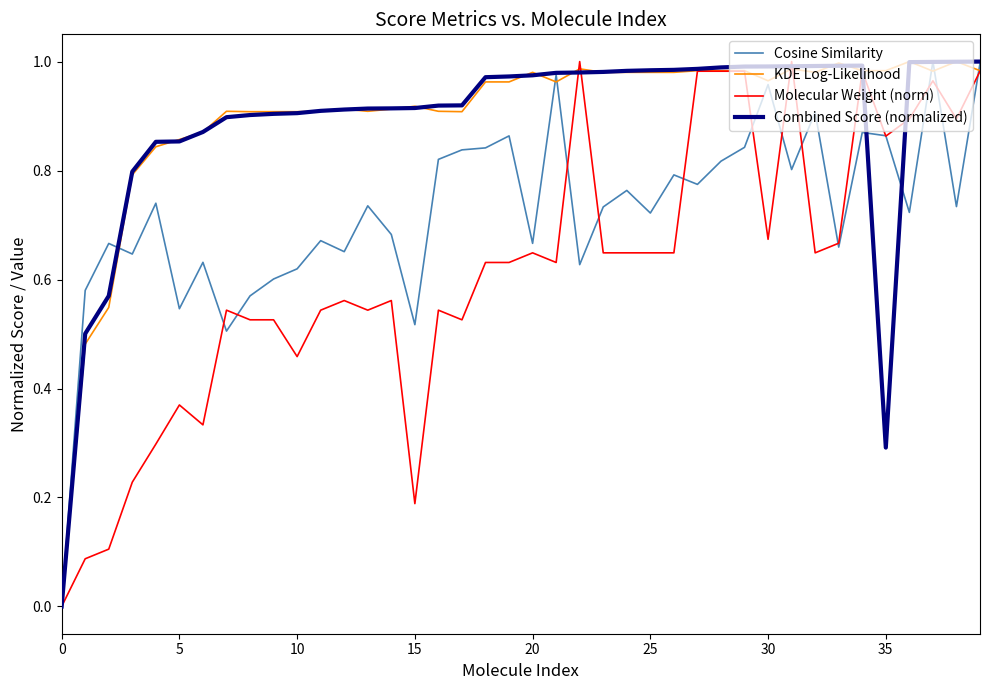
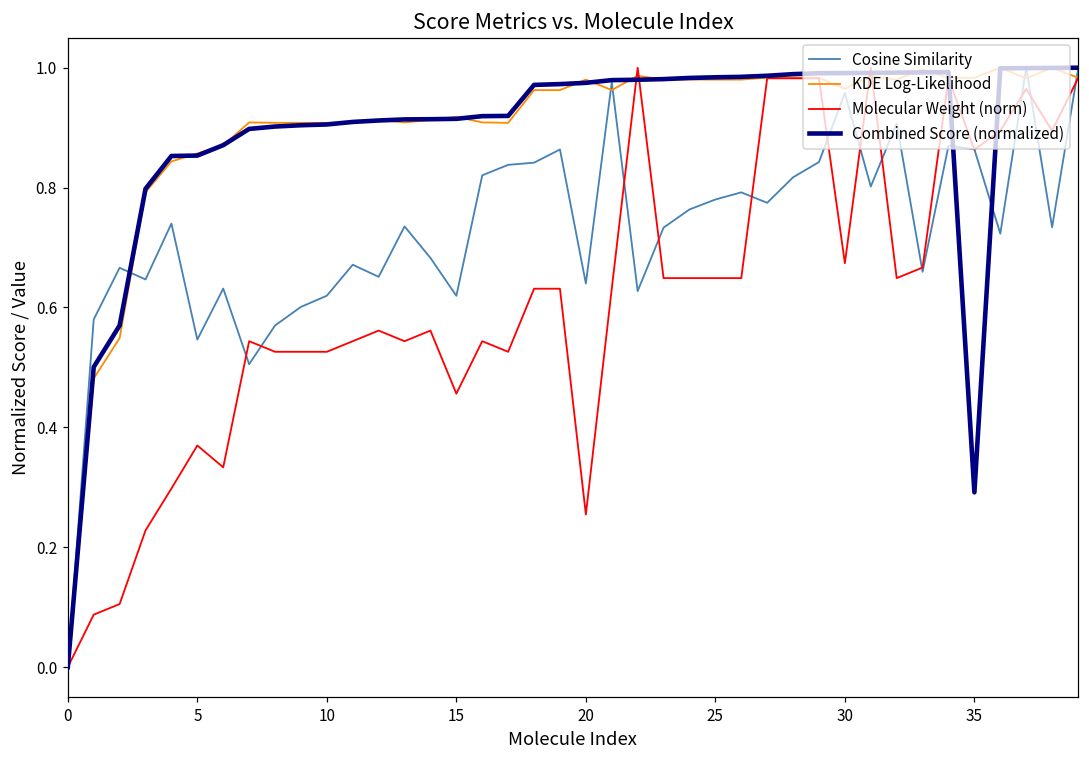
  {
    "Cosine Similarity": {
      "5": 0.55,
      "10": 0.62,
-     "15": 0.52,
-     "20": 0.67,
-     "25": 0.72
+     "15": 0.62,
+     "20": 0.64,
+     "25": 0.78
    },
    "KDE Log-Likelihood": {
      "20": 0.98
    },
    "Molecular Weight (norm)": {
      "5": 0.37,
-     "10": 0.46,
-     "15": 0.19,
-     "20": 0.65,
+     "10": 0.53,
+     "15": 0.46,
+     "20": 0.25,
      "25": 0.65,
      "30": 0.67
    },
    "Combined Score (normalized)": {
      "20": 0.97,
      "35": 0.29
    }
  }
